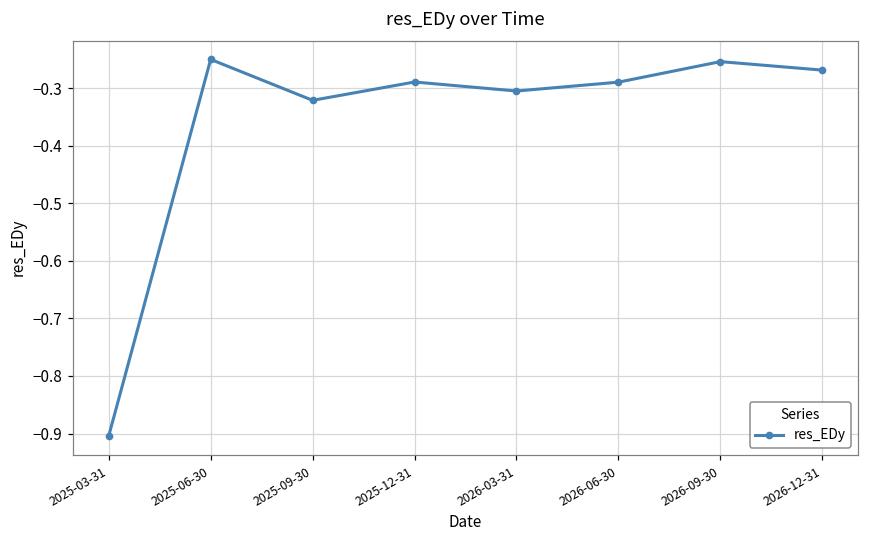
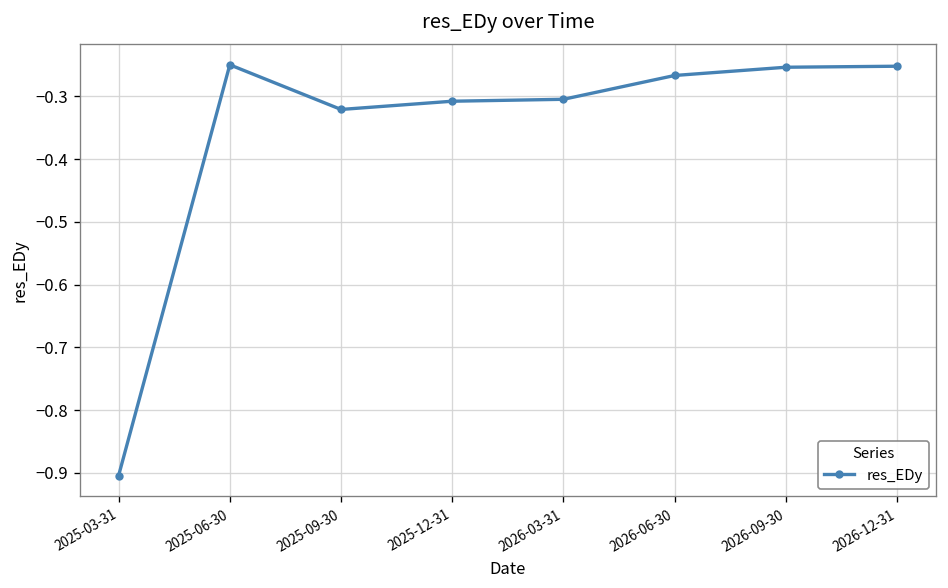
  {
    "2025-03-31": -0.90,
    "2025-06-30": -0.25,
    "2025-09-30": -0.32,
-   "2025-12-31": -0.29,
+   "2025-12-31": -0.31,
    "2026-03-31": -0.30,
-   "2026-06-30": -0.29,
+   "2026-06-30": -0.27,
    "2026-09-30": -0.25,
-   "2026-12-31": -0.27
+   "2026-12-31": -0.25
  }
